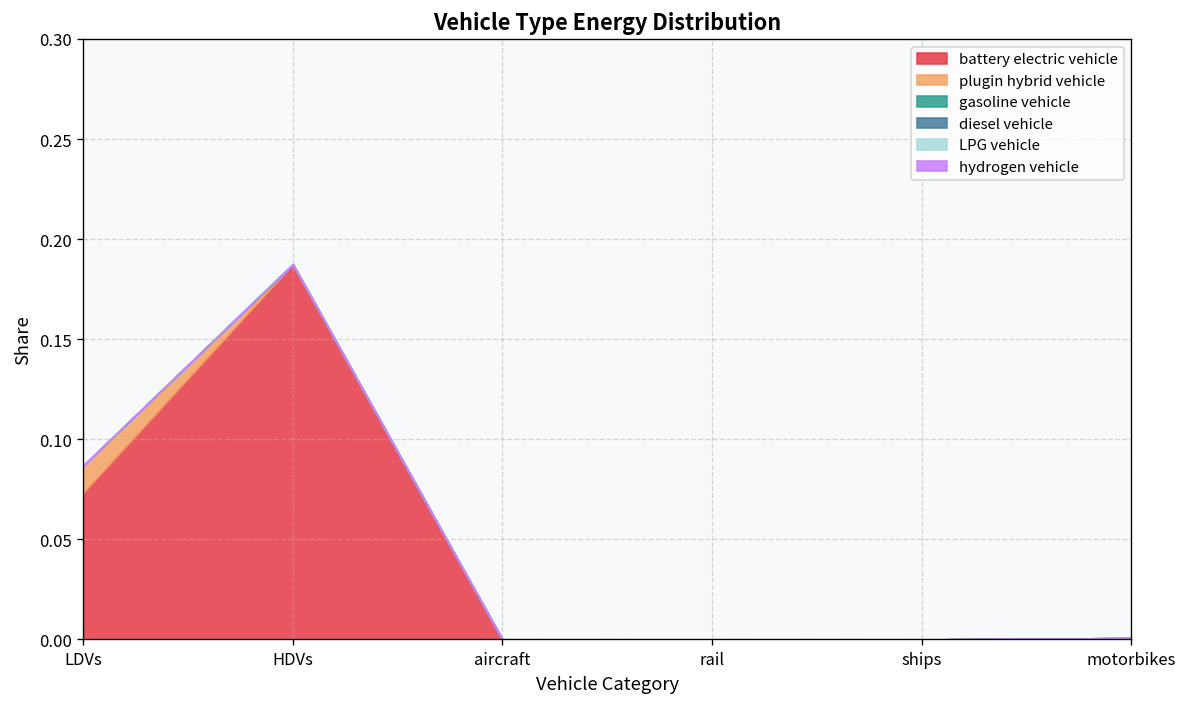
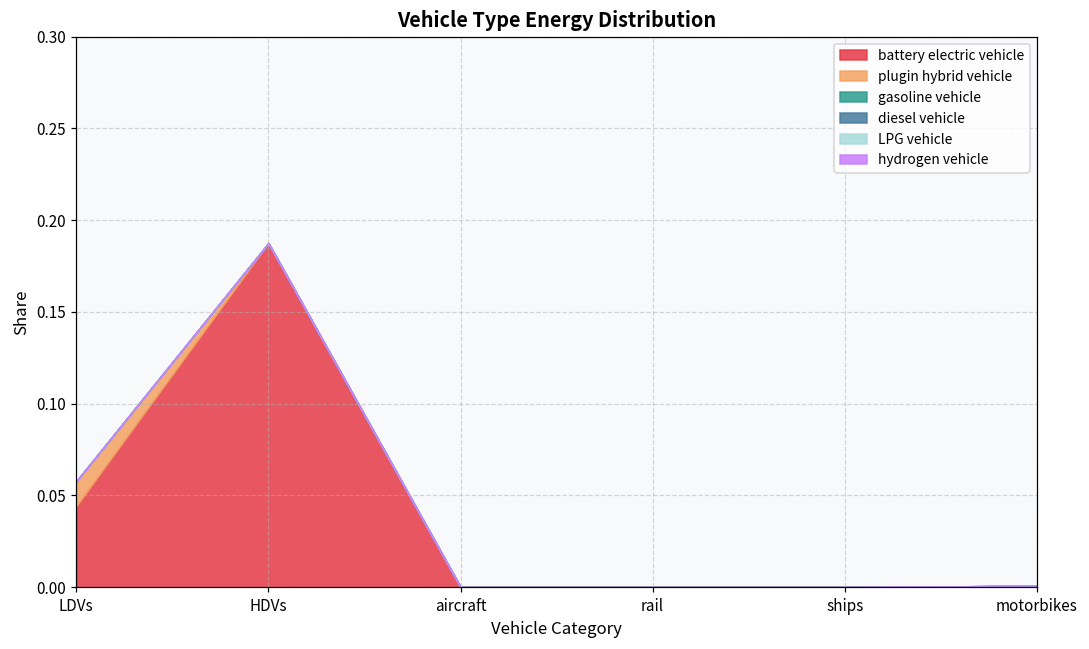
  {
    "battery electric vehicle": {
-     "LDVs": 0.073
+     "LDVs": 0.044
    }
  }
